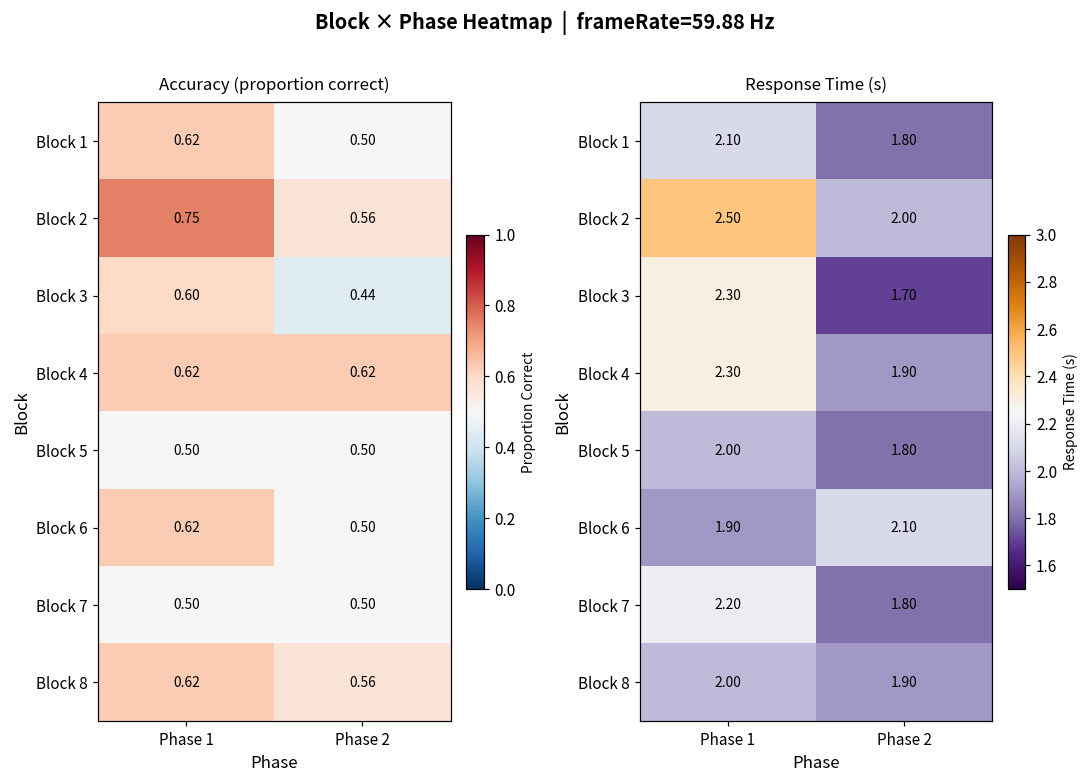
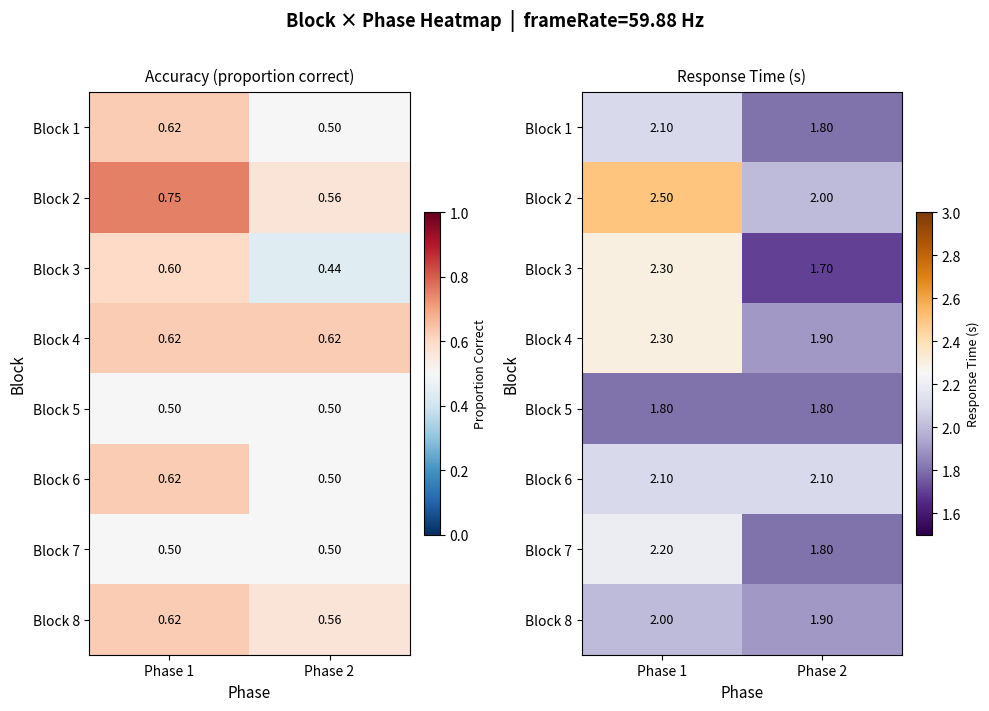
  {
    "Accuracy (proportion correct)": {
      "Block 1": {
        "Phase 1": 0.62,
        "Phase 2": 0.50
      },
      "Block 2": {
        "Phase 1": 0.75,
        "Phase 2": 0.56
      },
      "Block 3": {
        "Phase 1": 0.60,
        "Phase 2": 0.44
      },
      "Block 4": {
        "Phase 1": 0.62,
        "Phase 2": 0.62
      },
      "Block 5": {
        "Phase 1": 0.50,
        "Phase 2": 0.50
      },
      "Block 6": {
        "Phase 1": 0.62,
        "Phase 2": 0.50
      },
      "Block 7": {
        "Phase 1": 0.50,
        "Phase 2": 0.50
      },
      "Block 8": {
        "Phase 1": 0.62,
        "Phase 2": 0.56
      }
    },
    "Response Time (s)": {
      "Block 1": {
        "Phase 1": 2.10,
        "Phase 2": 1.80
      },
      "Block 2": {
        "Phase 1": 2.50,
        "Phase 2": 2.00
      },
      "Block 3": {
        "Phase 1": 2.30,
        "Phase 2": 1.70
      },
      "Block 4": {
        "Phase 1": 2.30,
        "Phase 2": 1.90
      },
      "Block 5": {
-       "Phase 1": 2.00,
+       "Phase 1": 1.80,
        "Phase 2": 1.80
      },
      "Block 6": {
-       "Phase 1": 1.90,
+       "Phase 1": 2.10,
        "Phase 2": 2.10
      },
      "Block 7": {
        "Phase 1": 2.20,
        "Phase 2": 1.80
      },
      "Block 8": {
        "Phase 1": 2.00,
        "Phase 2": 1.90
      }
    }
  }
